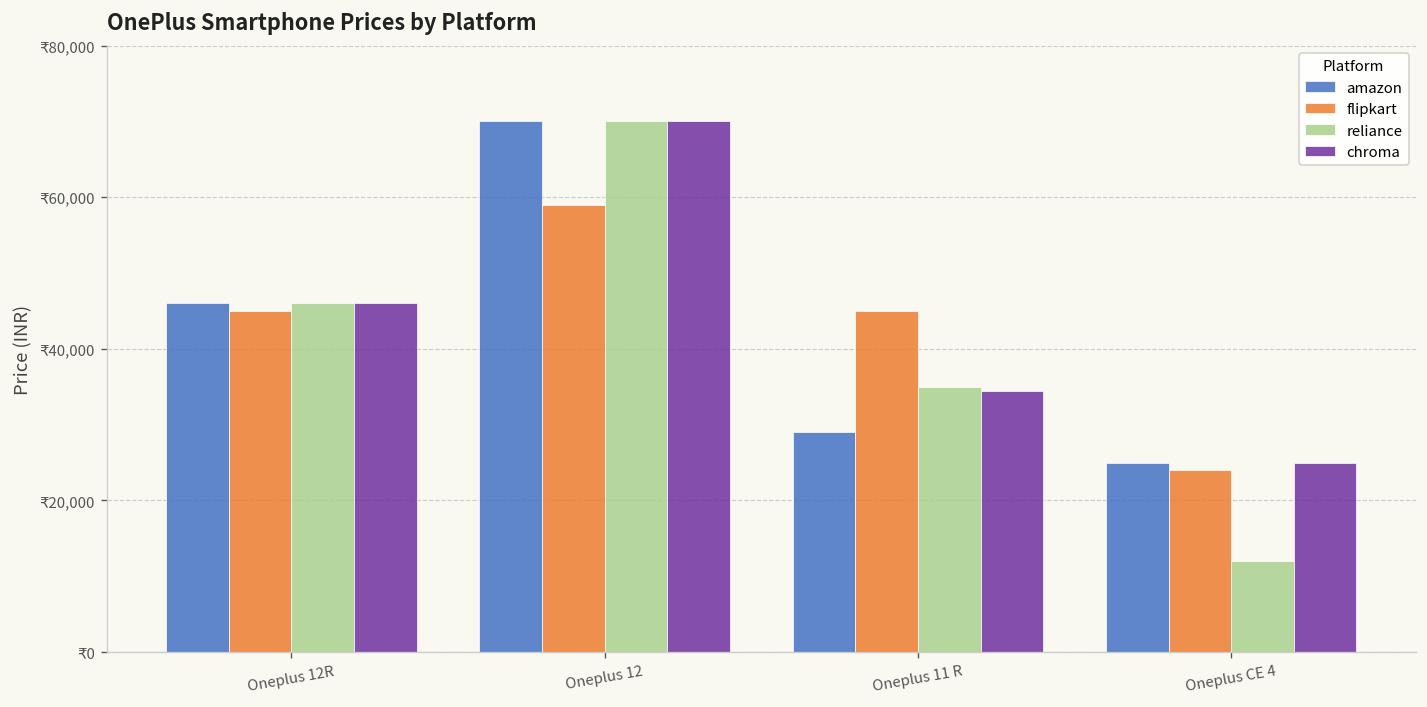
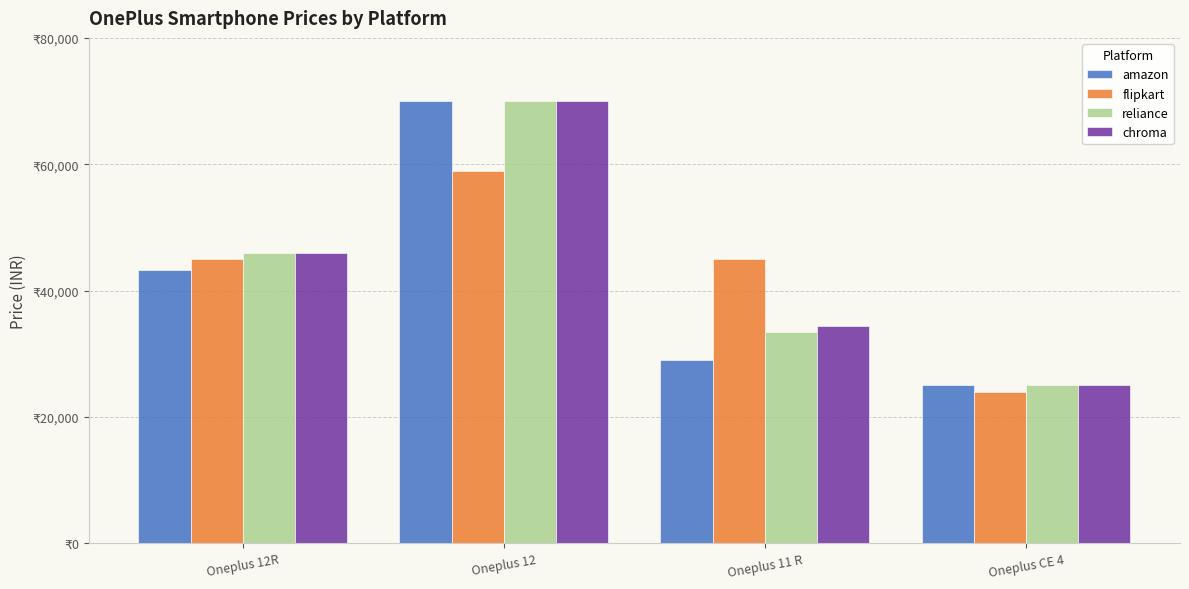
  {
    "amazon": {
-     "Oneplus 12R": "₹46,000",
+     "Oneplus 12R": "₹43,000",
      "Oneplus 12": "₹70,000",
      "Oneplus 11 R": "₹29,000",
      "Oneplus CE 4": "₹25,000"
    },
    "flipkart": {
      "Oneplus 12R": "₹45,000",
      "Oneplus 12": "₹59,000",
      "Oneplus 11 R": "₹45,000",
      "Oneplus CE 4": "₹24,000"
    },
    "reliance": {
      "Oneplus 12R": "₹46,000",
      "Oneplus 12": "₹70,000",
-     "Oneplus 11 R": "₹35,000",
-     "Oneplus CE 4": "₹12,000"
+     "Oneplus 11 R": "₹33,000",
+     "Oneplus CE 4": "₹25,000"
    },
    "chroma": {
      "Oneplus 12R": "₹46,000",
      "Oneplus 12": "₹70,000",
      "Oneplus 11 R": "₹34,000",
      "Oneplus CE 4": "₹25,000"
    }
  }
